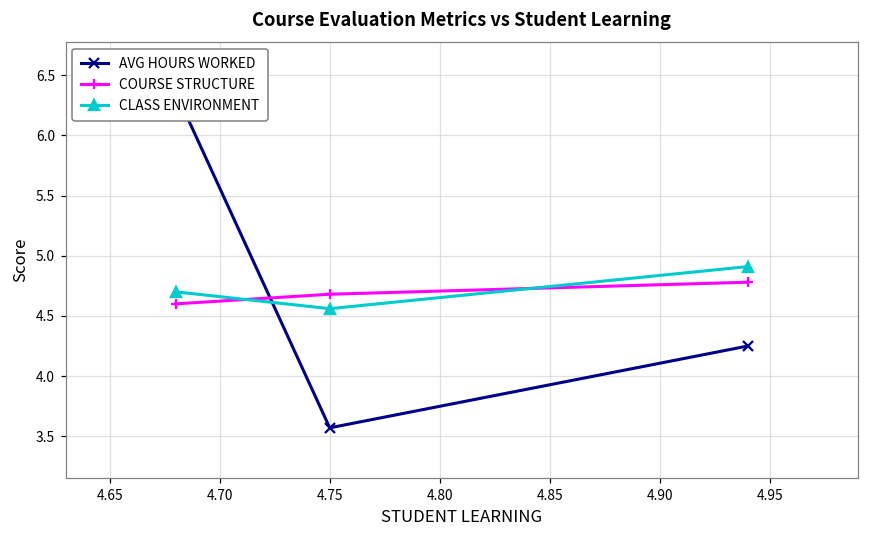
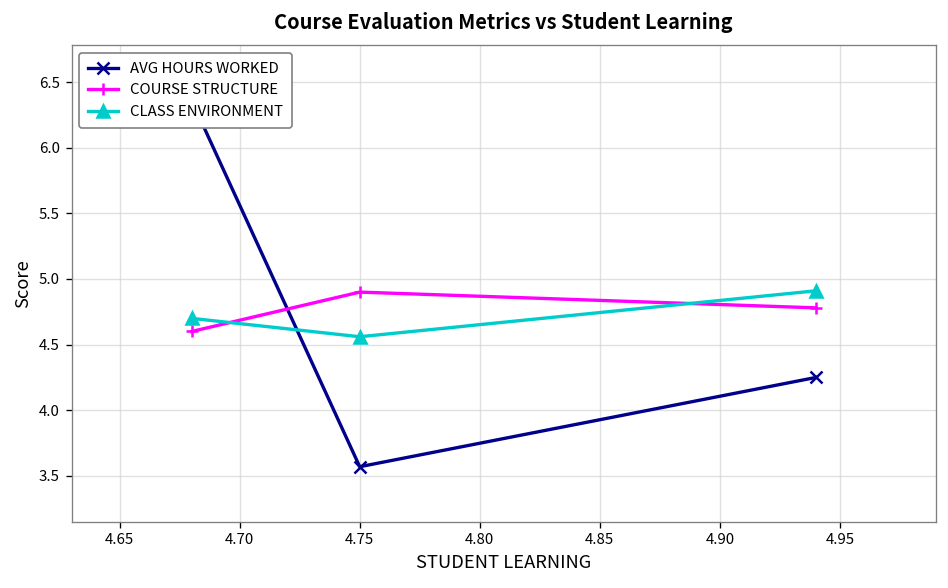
  {
    "AVG HOURS WORKED": {
      "4.75": 3.57
    },
    "COURSE STRUCTURE": {
-     "4.75": 4.68
+     "4.75": 4.90
    },
    "CLASS ENVIRONMENT": {
      "4.75": 4.56
    }
  }
